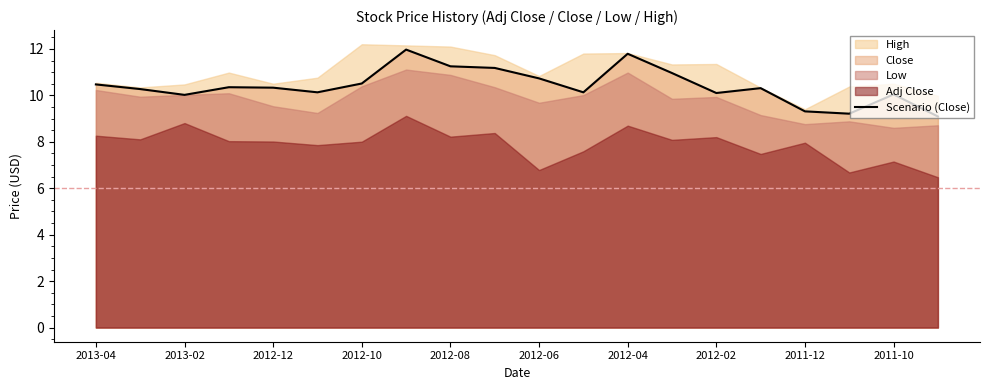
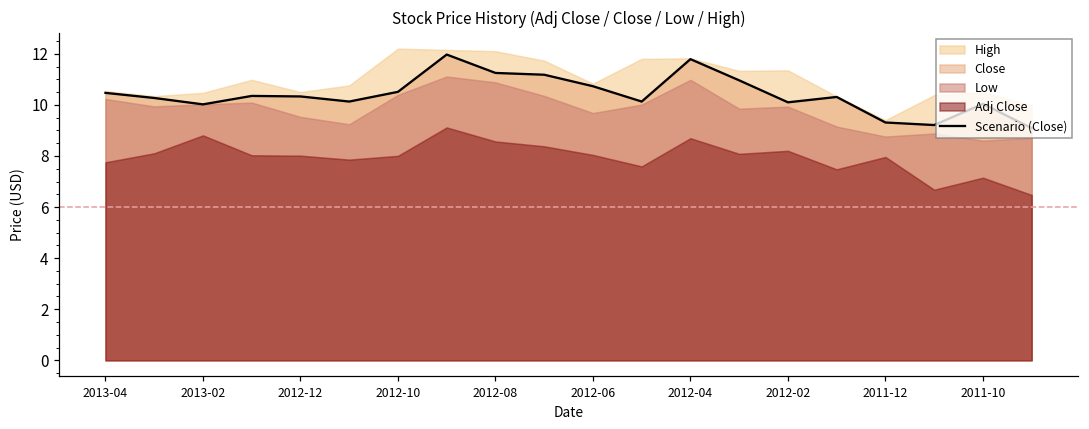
  {
    "Adj Close": {
-     "2013-04": 8.3,
+     "2013-04": 7.8,
      "2013-02": 8.8,
      "2012-12": 8.0,
      "2012-10": 8.0,
-     "2012-08": 8.2,
-     "2012-06": 6.8,
+     "2012-08": 8.6,
+     "2012-06": 8.0,
      "2012-04": 8.7,
      "2012-02": 8.2,
      "2011-12": 8.0,
      "2011-10": 7.1
    }
  }
